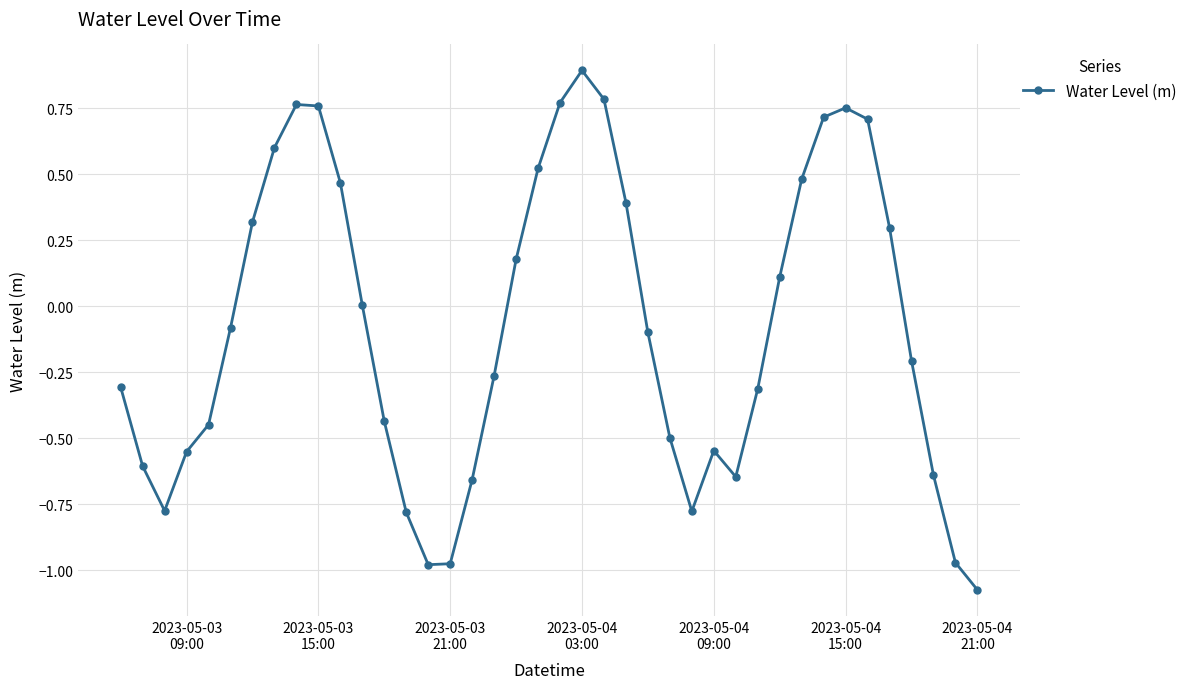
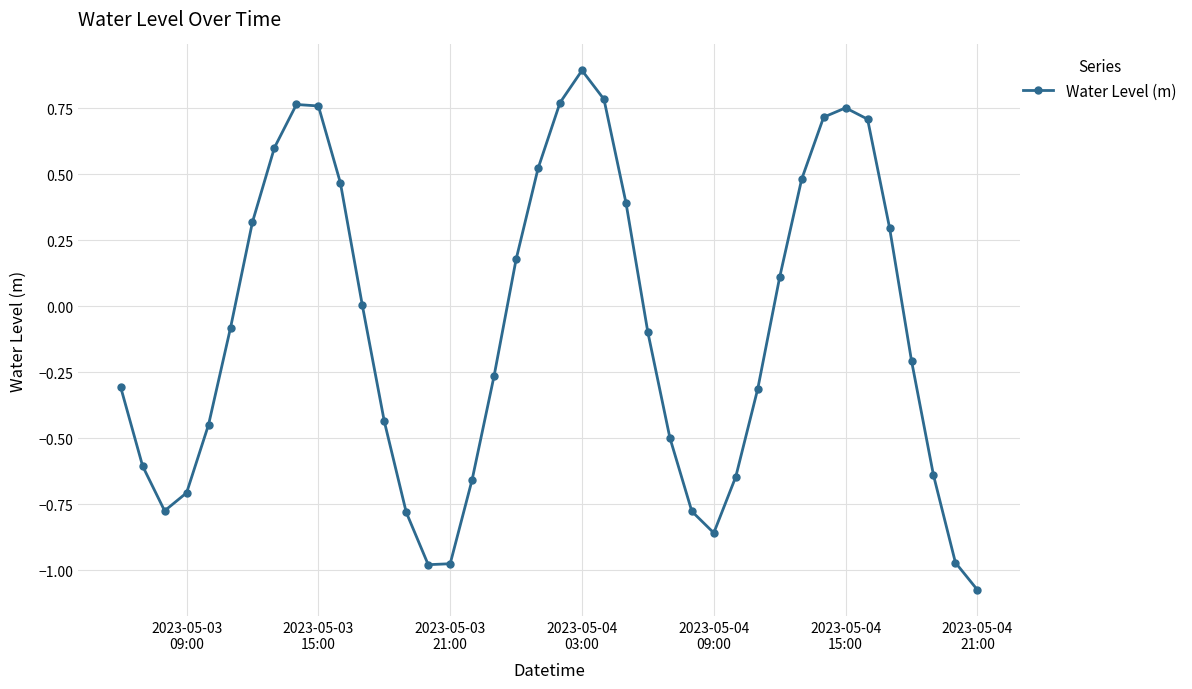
  {
-   "2023-05-03 09:00": -0.55,
+   "2023-05-03 09:00": -0.71,
    "2023-05-03 15:00": 0.76,
    "2023-05-03 21:00": -0.98,
    "2023-05-04 03:00": 0.89,
-   "2023-05-04 09:00": -0.55,
+   "2023-05-04 09:00": -0.86,
    "2023-05-04 15:00": 0.75,
    "2023-05-04 21:00": -1.08
  }
